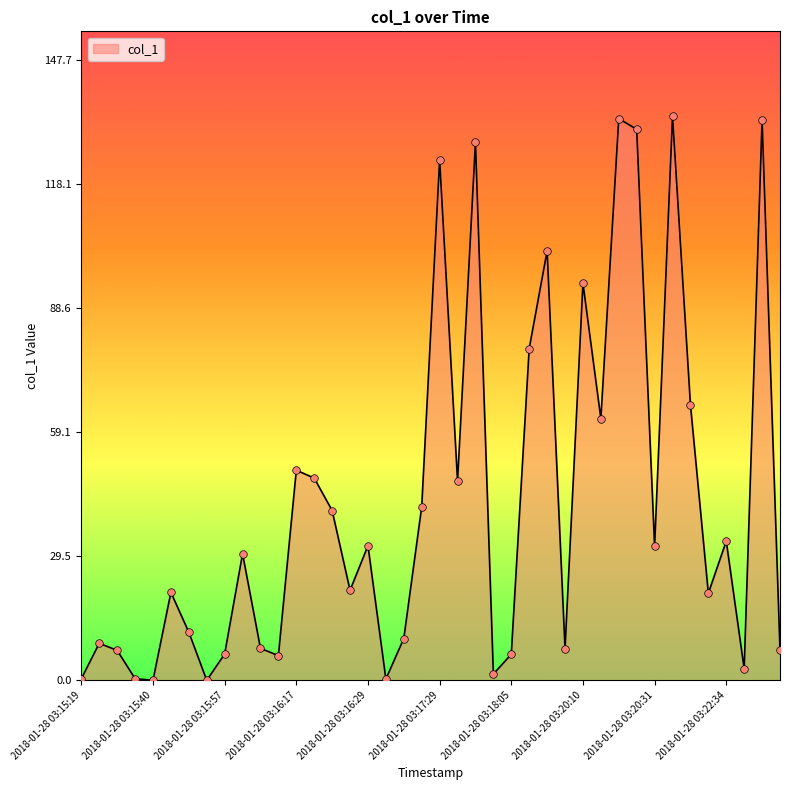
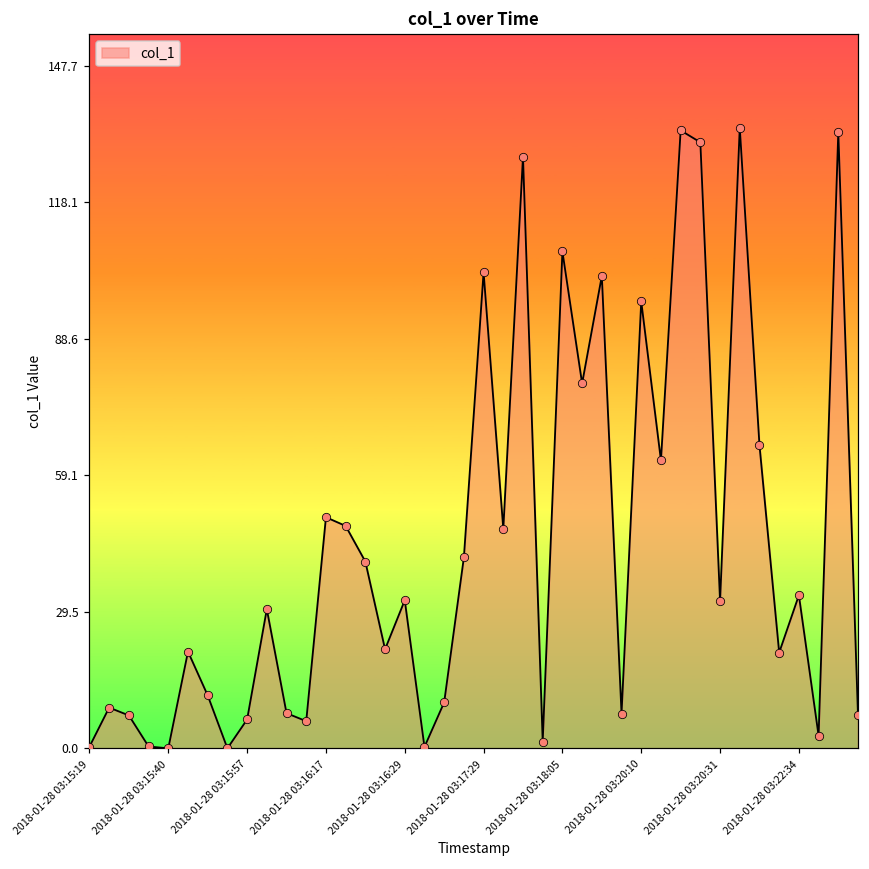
  {
    "2018-01-28 03:15:19": 0,
    "2018-01-28 03:15:40": 0,
    "2018-01-28 03:15:57": 6,
    "2018-01-28 03:16:17": 50,
    "2018-01-28 03:16:29": 32,
-   "2018-01-28 03:17:29": 124,
-   "2018-01-28 03:18:05": 6,
-   "2018-01-28 03:20:10": 94,
+   "2018-01-28 03:17:29": 103,
+   "2018-01-28 03:18:05": 107,
+   "2018-01-28 03:20:10": 97,
    "2018-01-28 03:22:34": 33
  }
